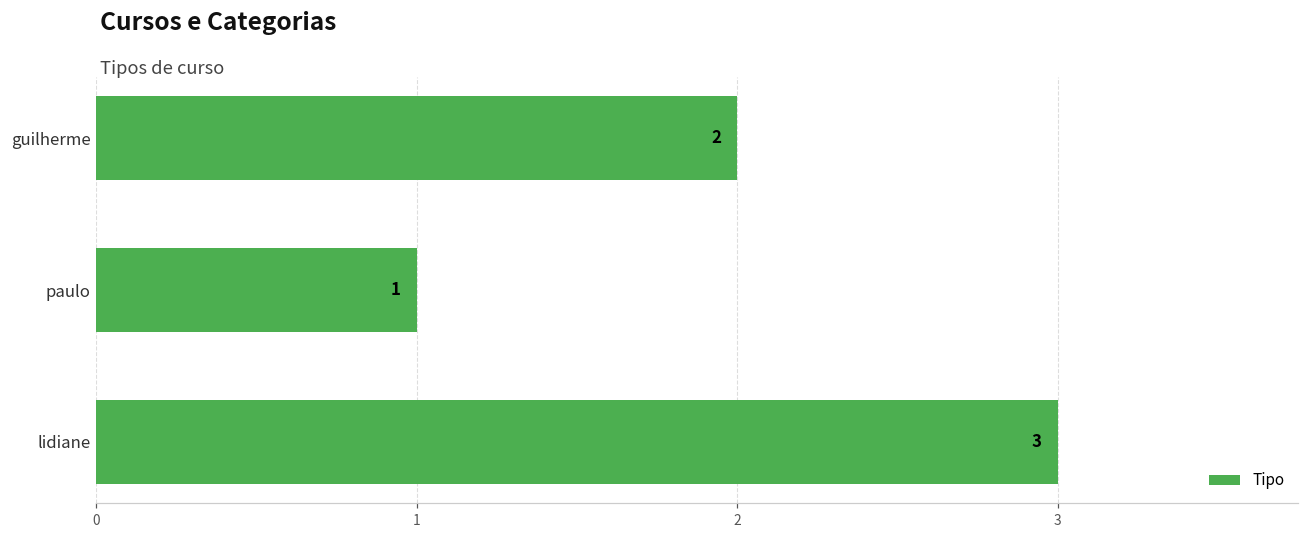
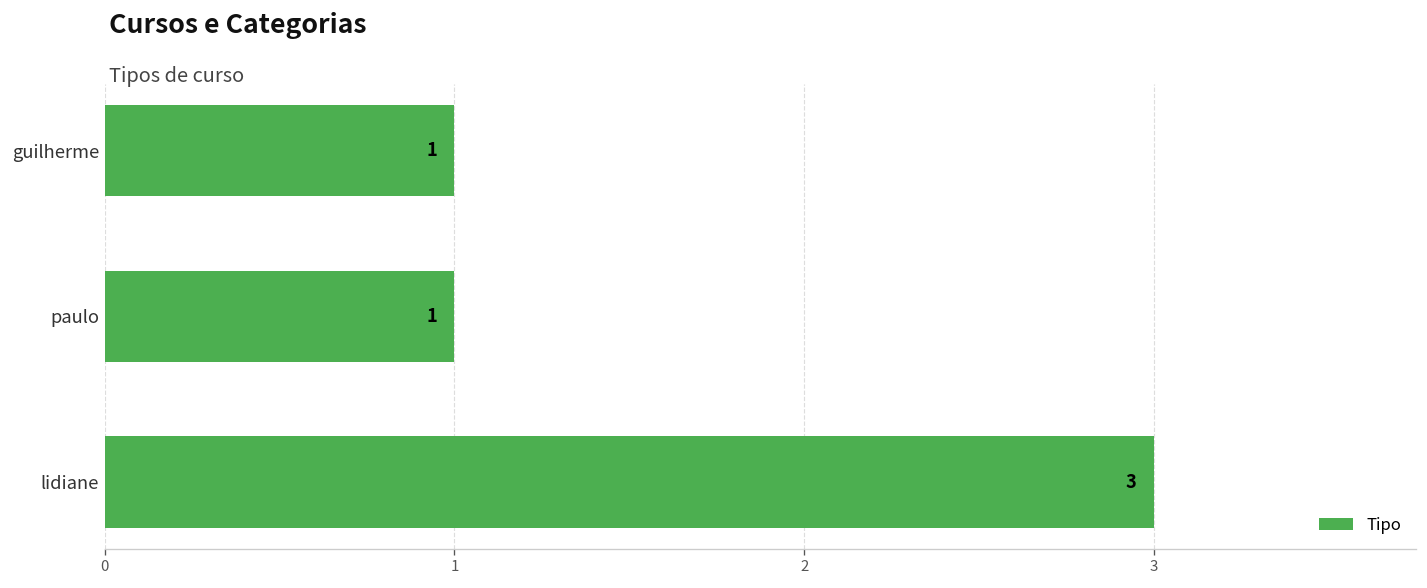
  {
-   "guilherme": 2,
+   "guilherme": 1,
    "paulo": 1,
    "lidiane": 3
  }
